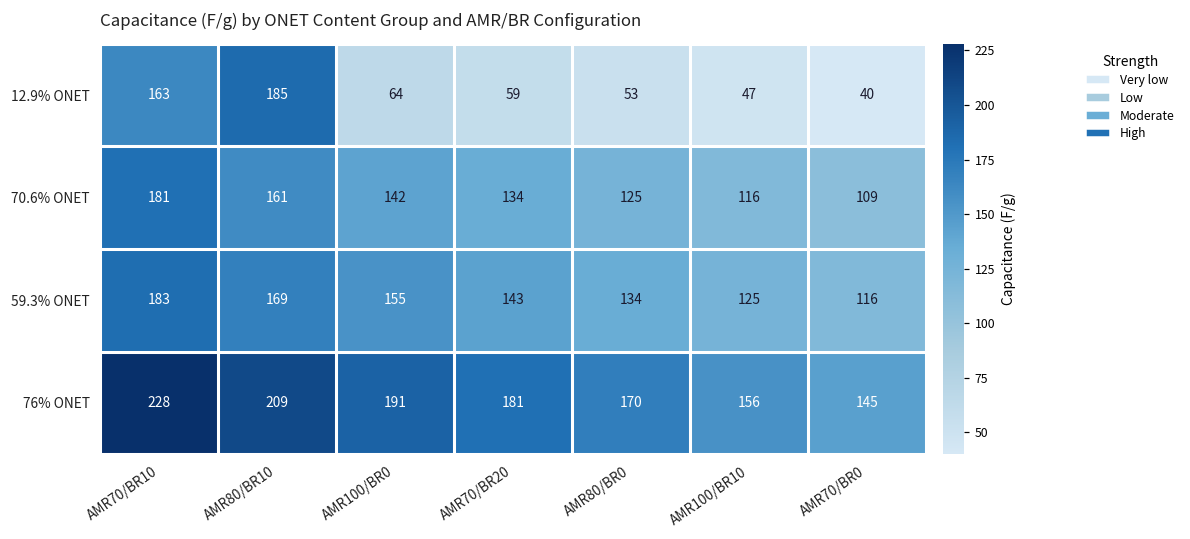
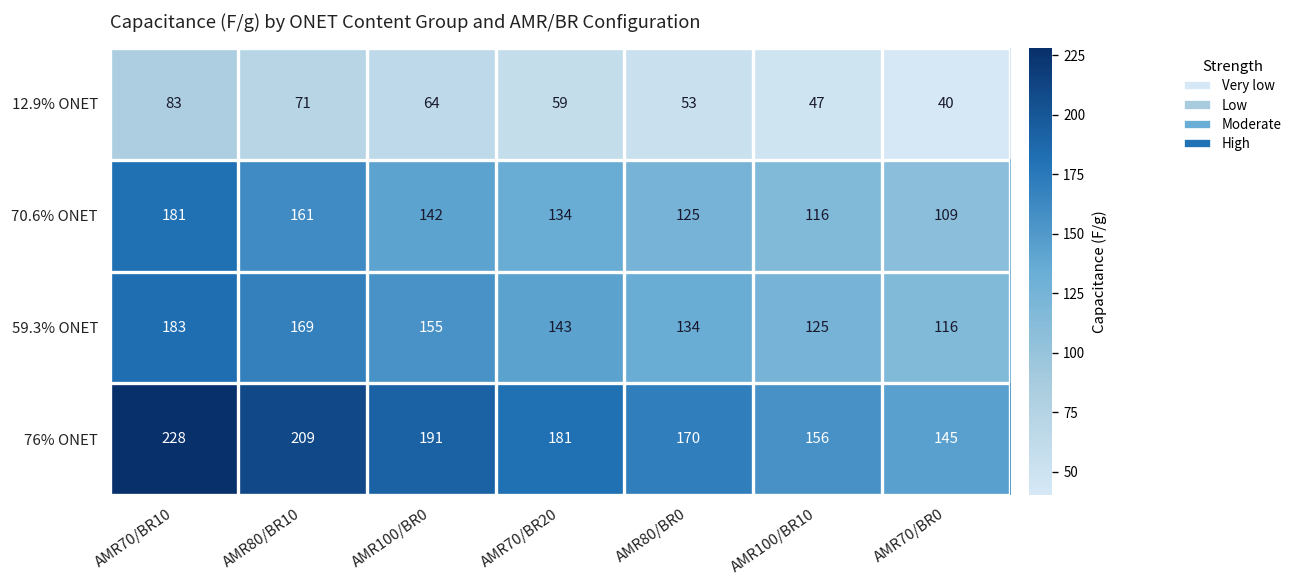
  {
    "12.9% ONET": {
-     "AMR70/BR10": 163,
-     "AMR80/BR10": 185,
+     "AMR70/BR10": 83,
+     "AMR80/BR10": 71,
      "AMR100/BR0": 64,
      "AMR70/BR20": 59,
      "AMR80/BR0": 53,
      "AMR100/BR10": 47,
      "AMR70/BR0": 40
    },
    "70.6% ONET": {
      "AMR70/BR10": 181,
      "AMR80/BR10": 161,
      "AMR100/BR0": 142,
      "AMR70/BR20": 134,
      "AMR80/BR0": 125,
      "AMR100/BR10": 116,
      "AMR70/BR0": 109
    },
    "59.3% ONET": {
      "AMR70/BR10": 183,
      "AMR80/BR10": 169,
      "AMR100/BR0": 155,
      "AMR70/BR20": 143,
      "AMR80/BR0": 134,
      "AMR100/BR10": 125,
      "AMR70/BR0": 116
    },
    "76% ONET": {
      "AMR70/BR10": 228,
      "AMR80/BR10": 209,
      "AMR100/BR0": 191,
      "AMR70/BR20": 181,
      "AMR80/BR0": 170,
      "AMR100/BR10": 156,
      "AMR70/BR0": 145
    }
  }
